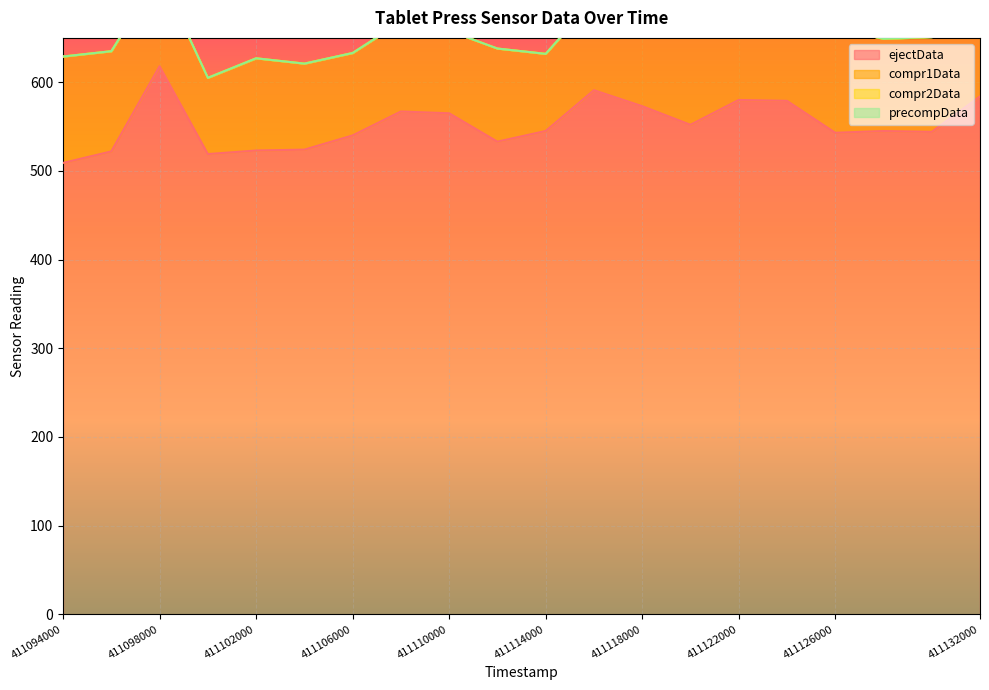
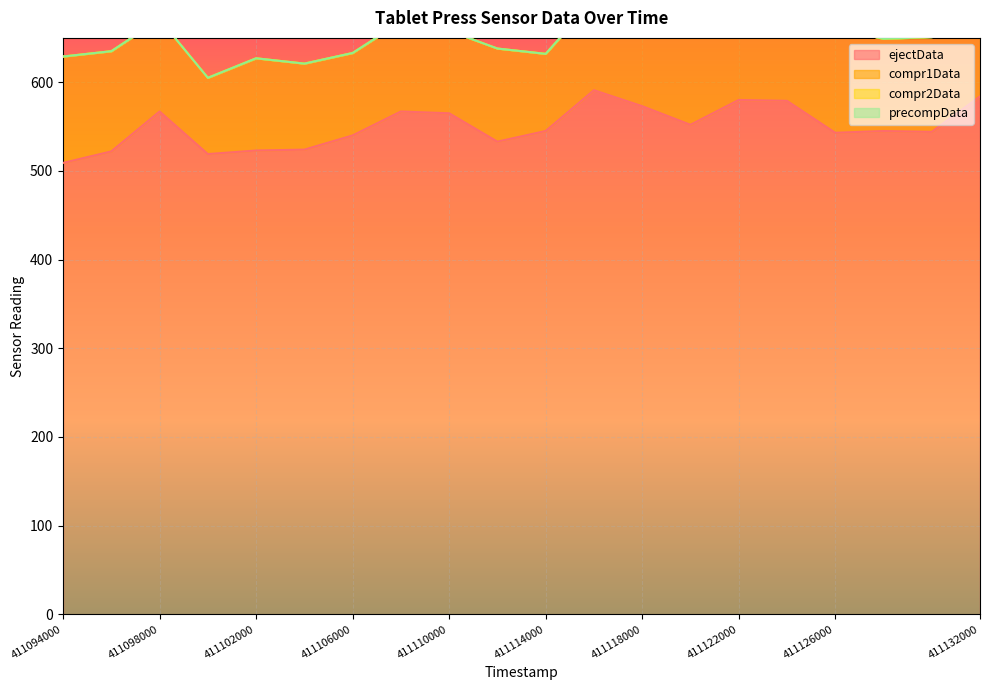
  {
    "ejectData": {
      "411094000": 510,
-     "411098000": 620,
+     "411098000": 570,
      "411102000": 520,
      "411106000": 540,
      "411110000": 570,
      "411114000": 550,
      "411118000": 570,
      "411122000": 580,
      "411126000": 540,
      "411132000": 580
    }
  }
